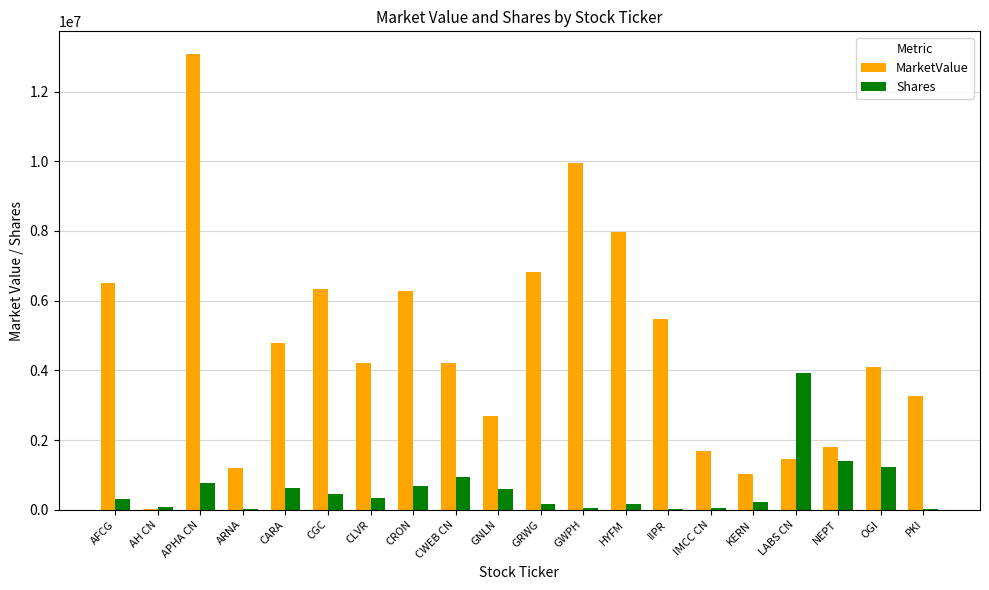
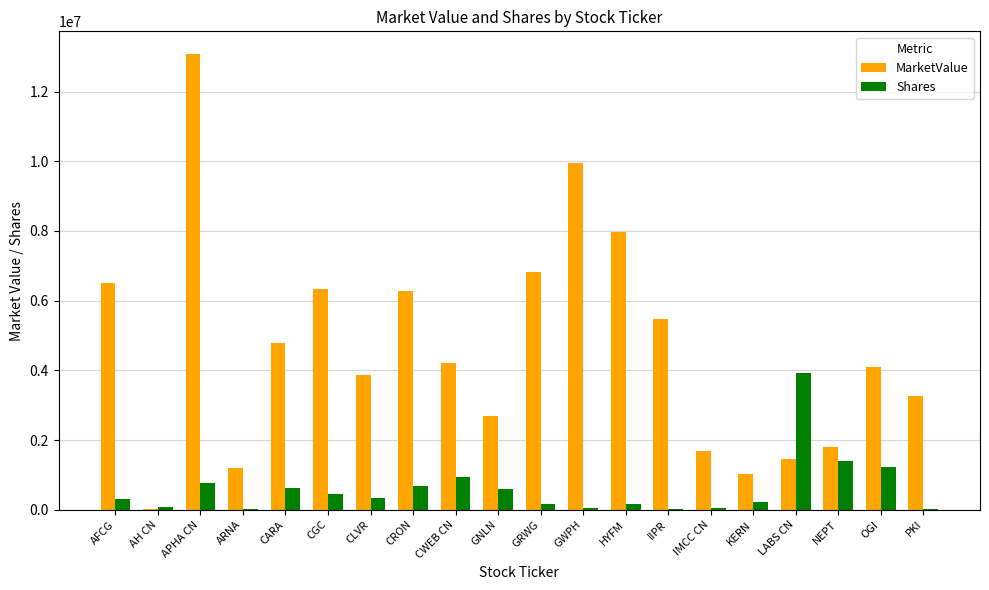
  {
    "MarketValue": {
      "AFCG": 6500000,
      "APHA CN": 13100000,
      "ARNA": 1200000,
      "CARA": 4800000,
      "CGC": 6300000,
-     "CLVR": 4200000,
+     "CLVR": 3900000,
      "CRON": 6300000,
      "CWEB CN": 4200000,
      "GNLN": 2700000,
      "GRWG": 6800000,
      "GWPH": 10000000,
      "HYFM": 8000000,
      "IIPR": 5500000,
      "IMCC CN": 1700000,
      "KERN": 1000000,
      "LABS CN": 1500000,
      "NEPT": 1800000,
      "OGI": 4100000,
      "PKI": 3300000
    },
    "Shares": {
      "AFCG": 300000,
      "APHA CN": 800000,
      "CARA": 600000,
      "CGC": 500000,
      "CLVR": 300000,
      "CRON": 700000,
      "CWEB CN": 900000,
      "GNLN": 600000,
      "GRWG": 200000,
      "HYFM": 200000,
      "KERN": 200000,
      "LABS CN": 3900000,
      "NEPT": 1400000,
      "OGI": 1200000
    }
  }
